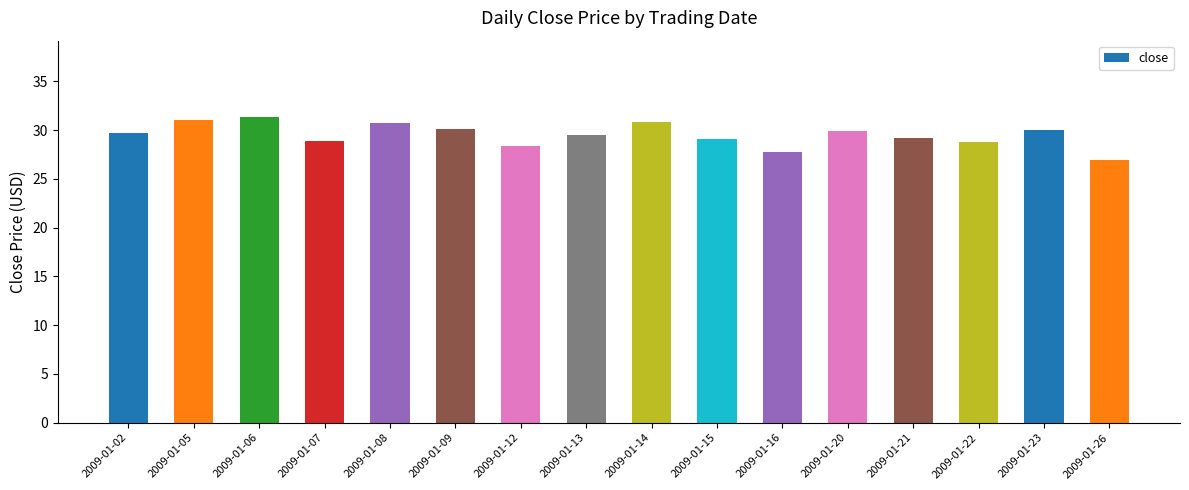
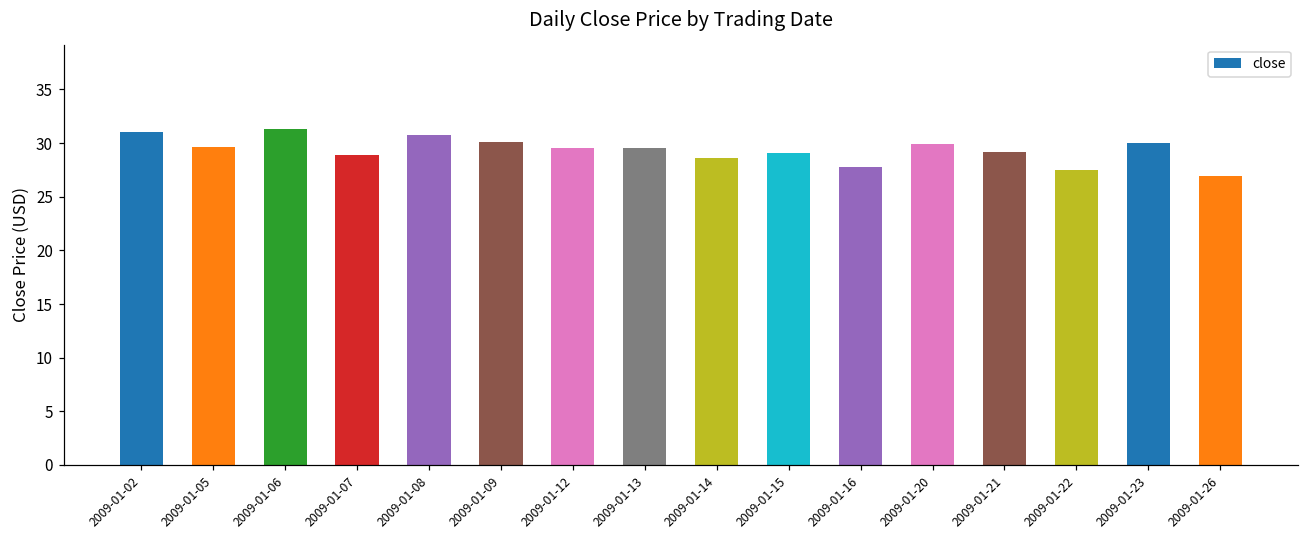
  {
-   "2009-01-02": 30,
-   "2009-01-05": 31,
+   "2009-01-02": 31,
+   "2009-01-05": 30,
    "2009-01-06": 31,
    "2009-01-07": 29,
    "2009-01-08": 31,
    "2009-01-09": 30,
-   "2009-01-12": 28,
+   "2009-01-12": 30,
    "2009-01-13": 30,
-   "2009-01-14": 31,
+   "2009-01-14": 29,
    "2009-01-15": 29,
    "2009-01-16": 28,
    "2009-01-20": 30,
    "2009-01-21": 29,
-   "2009-01-22": 29,
+   "2009-01-22": 27,
    "2009-01-23": 30,
    "2009-01-26": 27
  }
